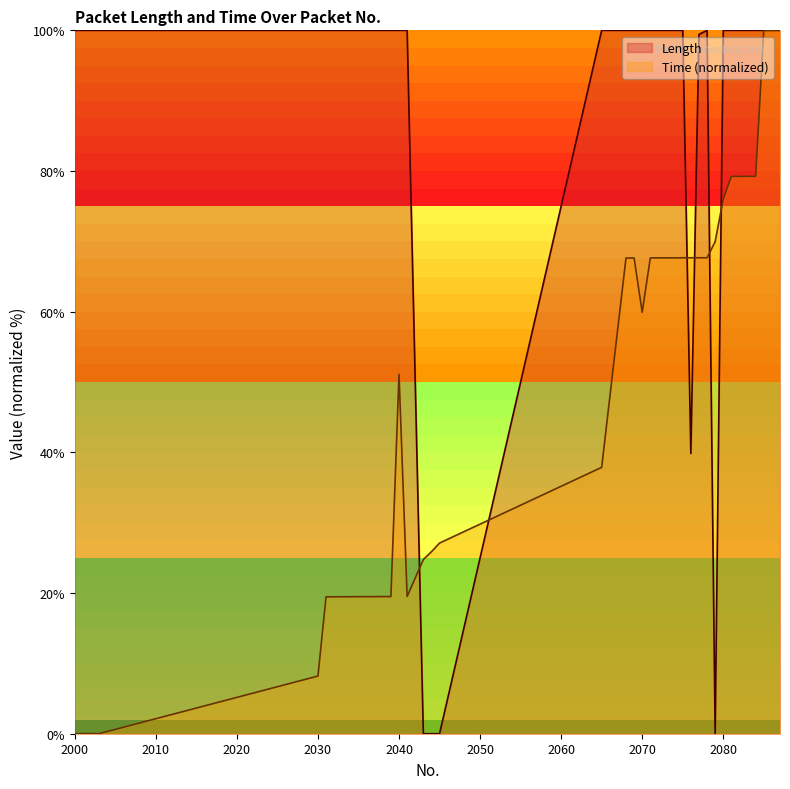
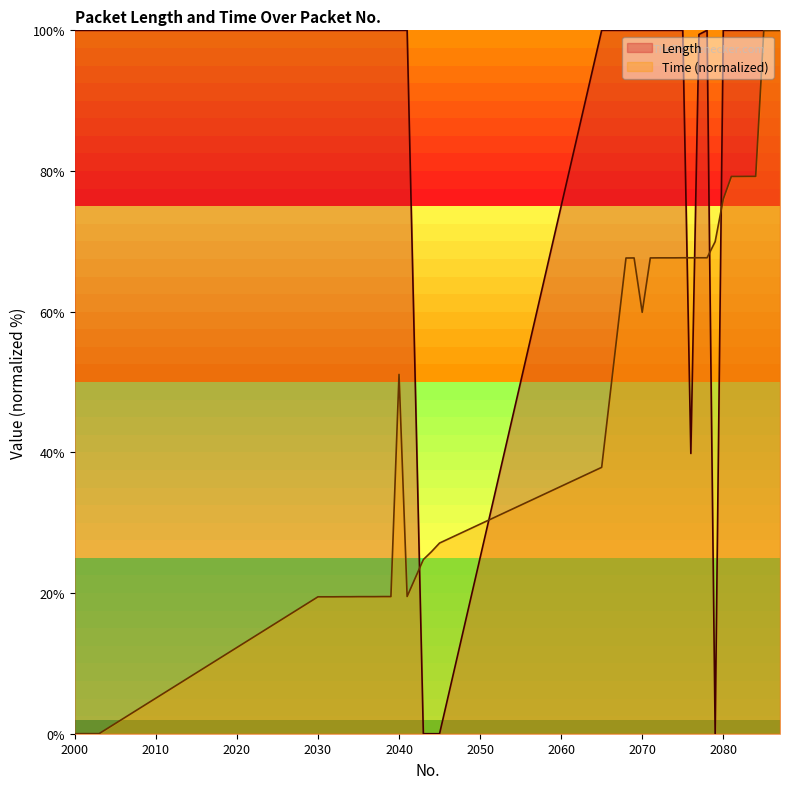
  {
    "Length": {
      "2000": "100%",
      "2030": "100%",
      "2040": "100%",
      "2070": "100%",
      "2080": "100%"
    },
    "Time (normalized)": {
      "2000": "0%",
-     "2030": "8%",
+     "2030": "19%",
      "2040": "51%",
      "2070": "60%",
      "2080": "76%"
    }
  }
